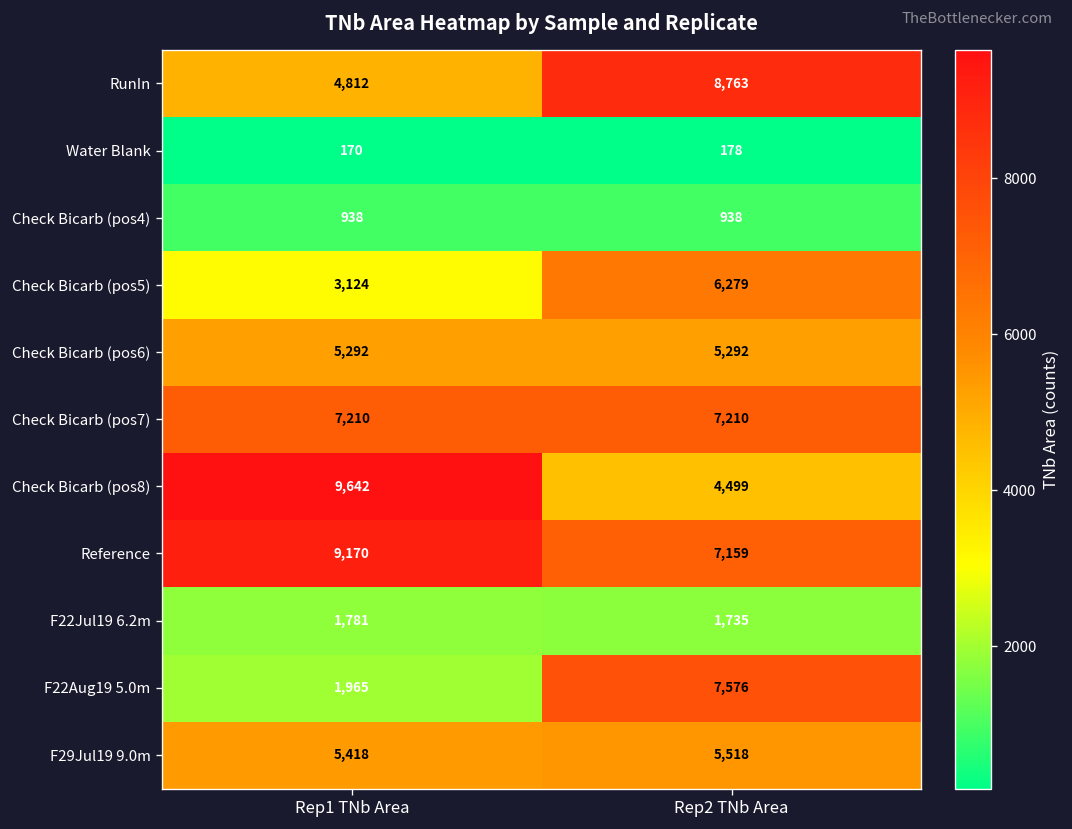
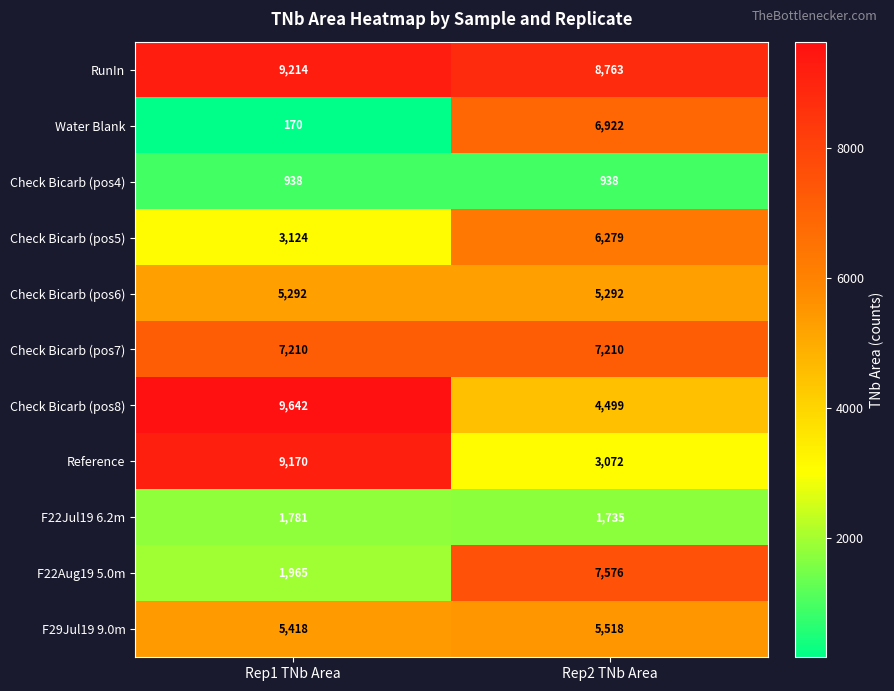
  {
    "RunIn": {
-     "Rep1 TNb Area": "4,812",
+     "Rep1 TNb Area": "9,214",
      "Rep2 TNb Area": "8,763"
    },
    "Water Blank": {
      "Rep1 TNb Area": "170",
-     "Rep2 TNb Area": "178"
+     "Rep2 TNb Area": "6,922"
    },
    "Check Bicarb (pos4)": {
      "Rep1 TNb Area": "938",
      "Rep2 TNb Area": "938"
    },
    "Check Bicarb (pos5)": {
      "Rep1 TNb Area": "3,124",
      "Rep2 TNb Area": "6,279"
    },
    "Check Bicarb (pos6)": {
      "Rep1 TNb Area": "5,292",
      "Rep2 TNb Area": "5,292"
    },
    "Check Bicarb (pos7)": {
      "Rep1 TNb Area": "7,210",
      "Rep2 TNb Area": "7,210"
    },
    "Check Bicarb (pos8)": {
      "Rep1 TNb Area": "9,642",
      "Rep2 TNb Area": "4,499"
    },
    "Reference": {
      "Rep1 TNb Area": "9,170",
-     "Rep2 TNb Area": "7,159"
+     "Rep2 TNb Area": "3,072"
    },
    "F22Jul19 6.2m": {
      "Rep1 TNb Area": "1,781",
      "Rep2 TNb Area": "1,735"
    },
    "F22Aug19 5.0m": {
      "Rep1 TNb Area": "1,965",
      "Rep2 TNb Area": "7,576"
    },
    "F29Jul19 9.0m": {
      "Rep1 TNb Area": "5,418",
      "Rep2 TNb Area": "5,518"
    }
  }
